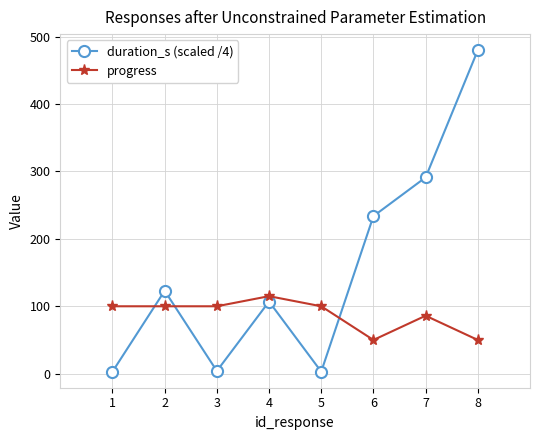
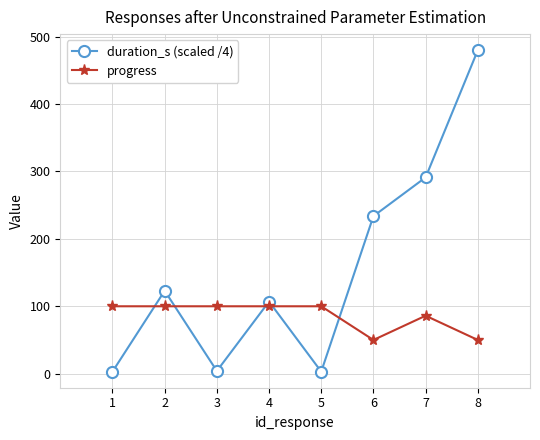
  {
    "duration_s (scaled /4)": {
      "1": 0,
      "2": 120,
      "3": 0,
      "4": 110,
      "5": 0,
      "6": 230,
      "7": 290,
      "8": 480
    },
    "progress": {
      "1": 100,
      "2": 100,
      "3": 100,
-     "4": 120,
+     "4": 100,
      "5": 100,
      "6": 50,
      "7": 90,
      "8": 50
    }
  }
